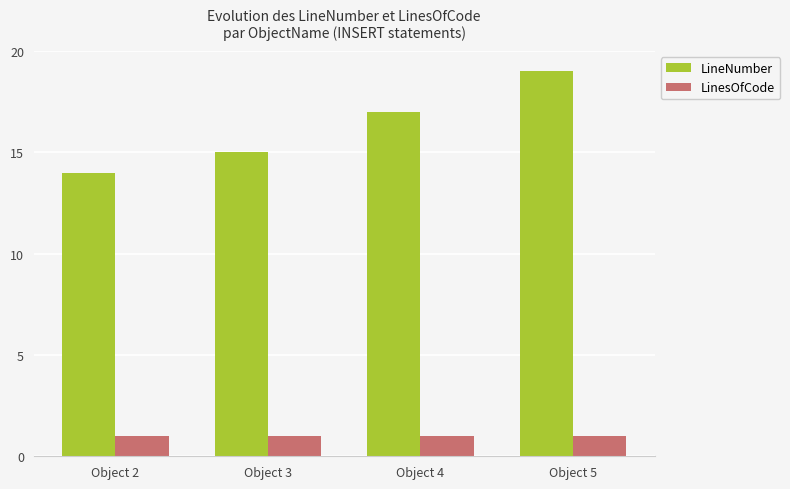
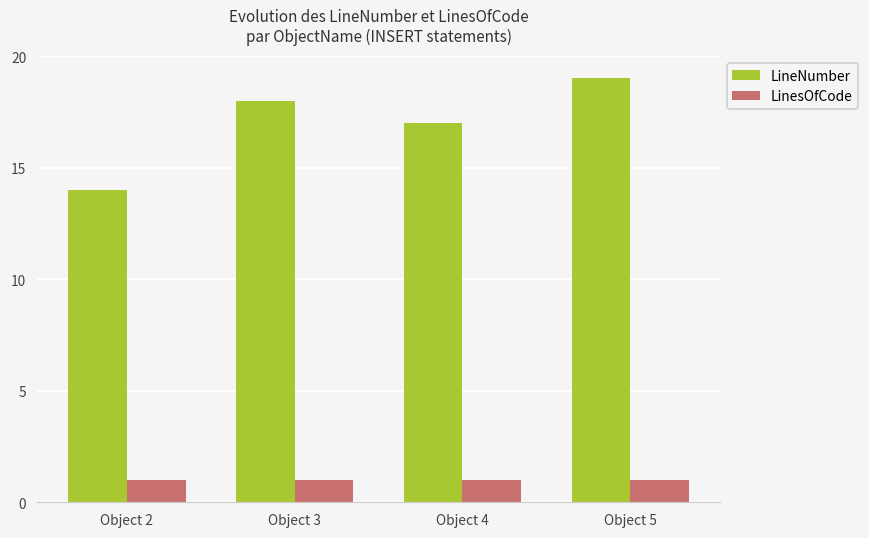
  {
    "LineNumber": {
      "Object 2": 14,
-     "Object 3": 15,
+     "Object 3": 18,
      "Object 4": 17,
      "Object 5": 19
    },
    "LinesOfCode": {
      "Object 2": 1,
      "Object 3": 1,
      "Object 4": 1,
      "Object 5": 1
    }
  }
